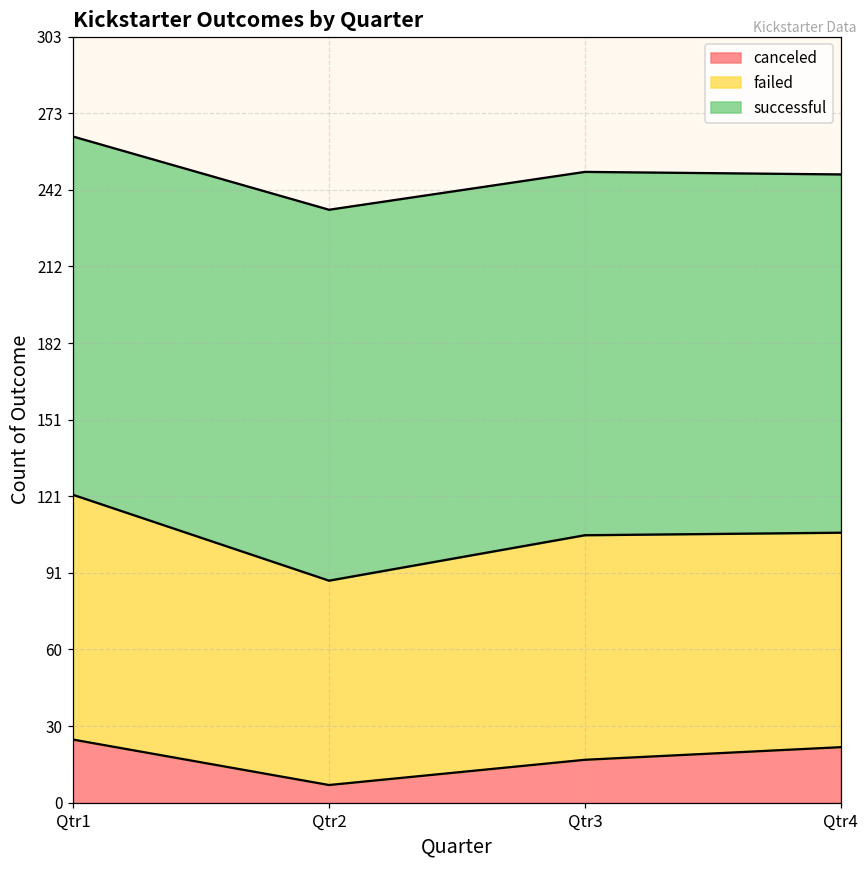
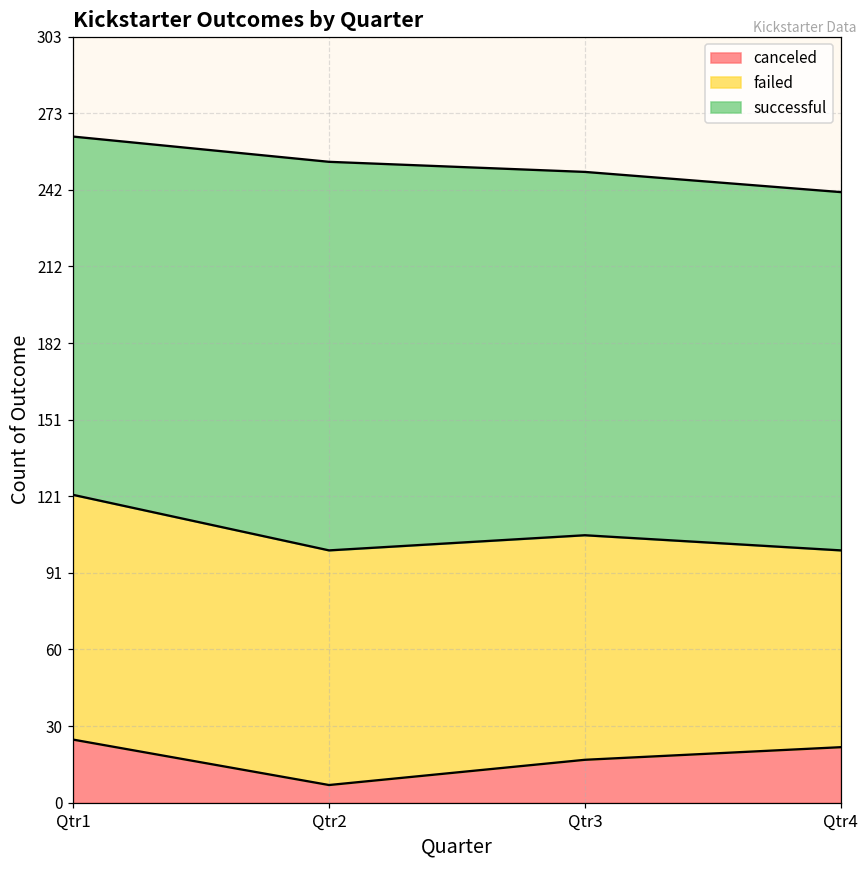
  {
    "canceled": {
      "Qtr1": 25,
      "Qtr2": 7,
      "Qtr3": 17,
      "Qtr4": 22
    },
    "failed": {
      "Qtr1": 97,
-     "Qtr2": 81,
+     "Qtr2": 93,
      "Qtr3": 89,
-     "Qtr4": 85
+     "Qtr4": 78
    },
    "successful": {
      "Qtr1": 142,
-     "Qtr2": 147,
+     "Qtr2": 154,
      "Qtr3": 144,
      "Qtr4": 142
    }
  }
